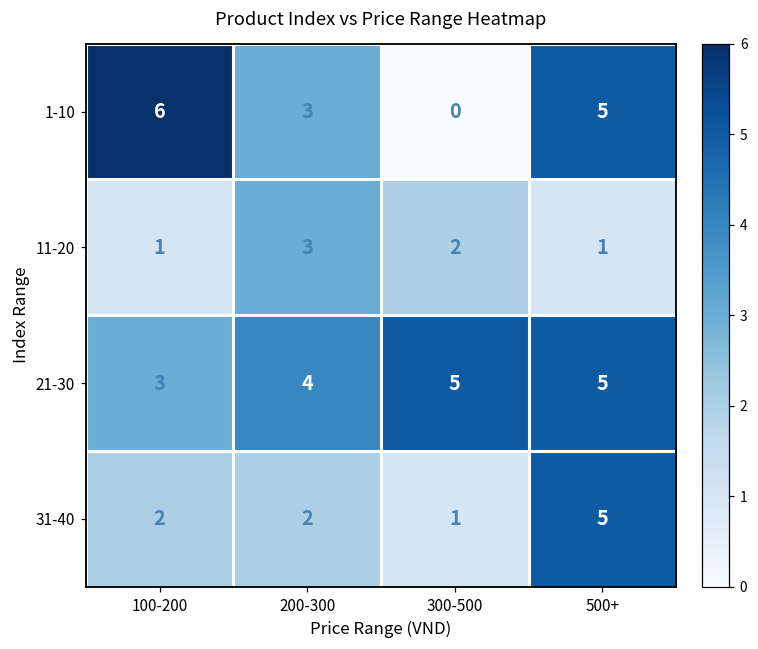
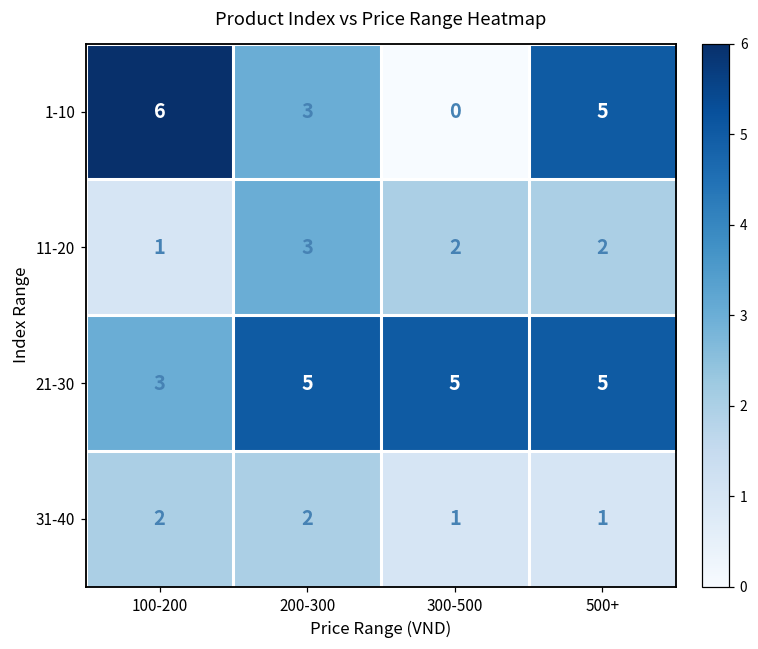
  {
    "1-10": {
      "100-200": 6,
      "300-500": 0,
      "500+": 5
    },
    "11-20": {
      "100-200": 1,
      "300-500": 2,
-     "500+": 1
+     "500+": 2
    },
    "21-30": {
-     "200-300": 4,
+     "200-300": 5,
      "300-500": 5,
      "500+": 5
    },
    "31-40": {
      "100-200": 2,
      "200-300": 2,
      "300-500": 1,
-     "500+": 5
+     "500+": 1
    }
  }
